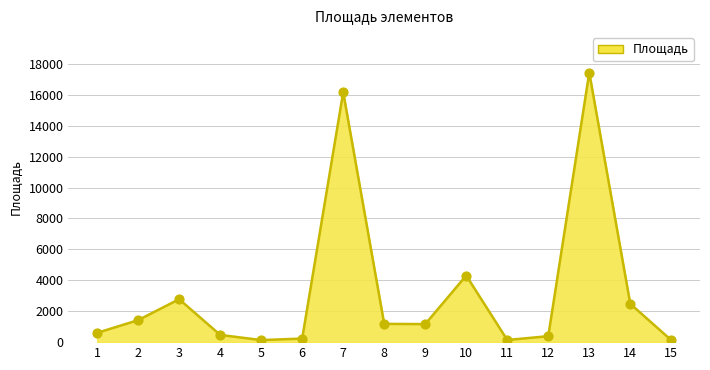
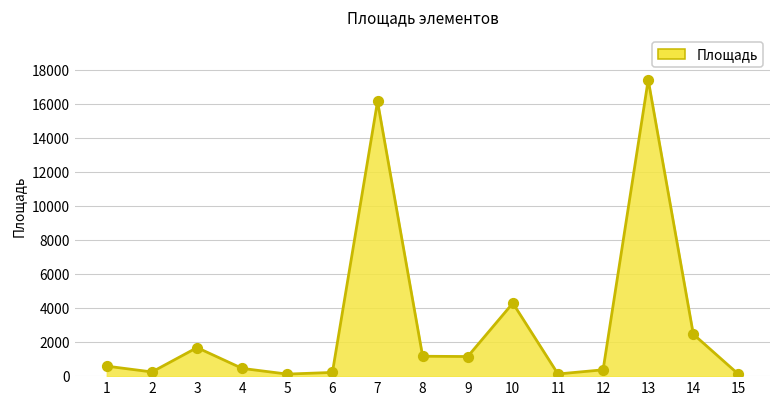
  {
    "1": 600,
-   "2": 1400,
-   "3": 2800,
+   "2": 300,
+   "3": 1700,
    "4": 500,
    "5": 100,
    "6": 200,
    "7": 16200,
    "8": 1200,
    "9": 1200,
    "10": 4300,
    "11": 100,
    "12": 400,
    "13": 17400,
    "14": 2500,
    "15": 100
  }
